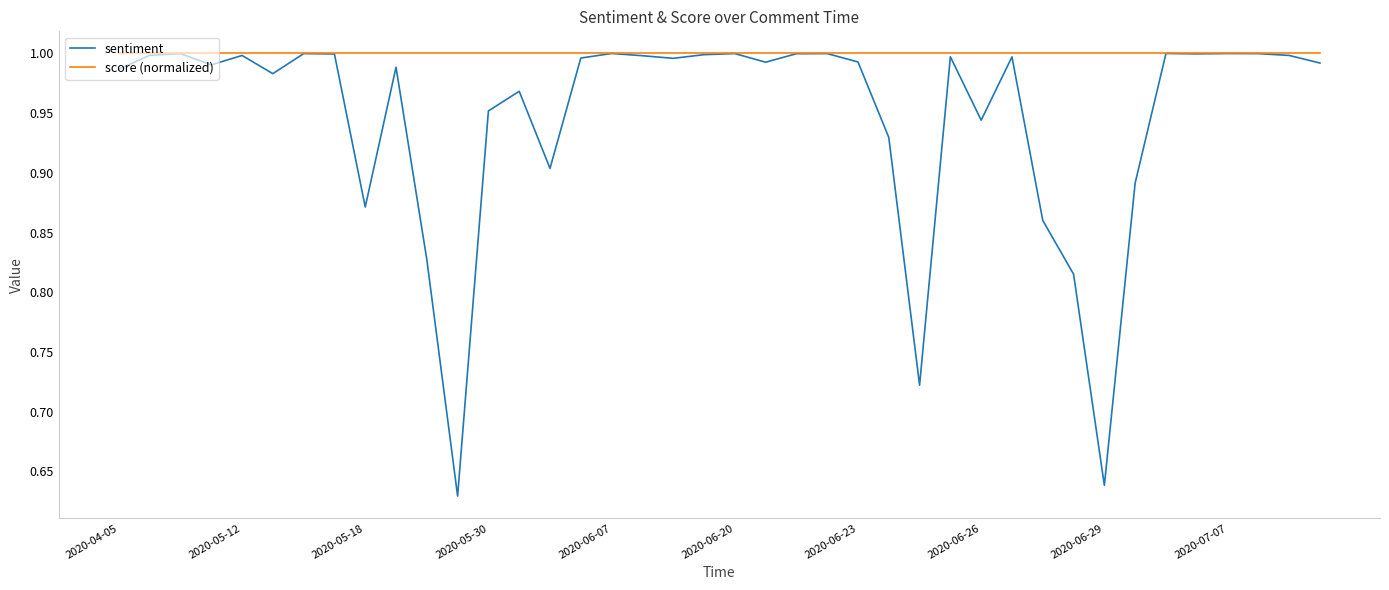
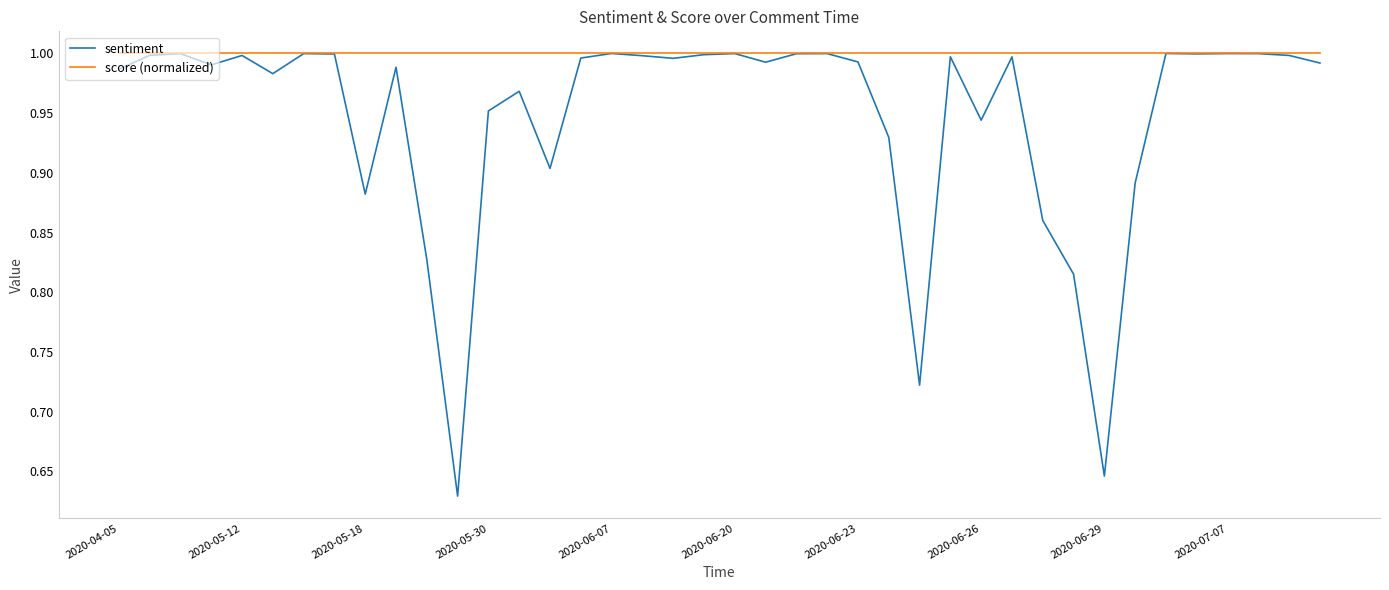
  {
    "sentiment": {
-     "2020-05-18": 0.871,
+     "2020-05-18": 0.882,
      "2020-05-30": 0.952,
      "2020-06-26": 0.944,
-     "2020-06-29": 0.638
+     "2020-06-29": 0.646
    },
    "score (normalized)": {
      "2020-05-18": 1.000,
      "2020-05-30": 1.000,
      "2020-06-26": 1.000,
      "2020-06-29": 1.000
    }
  }
